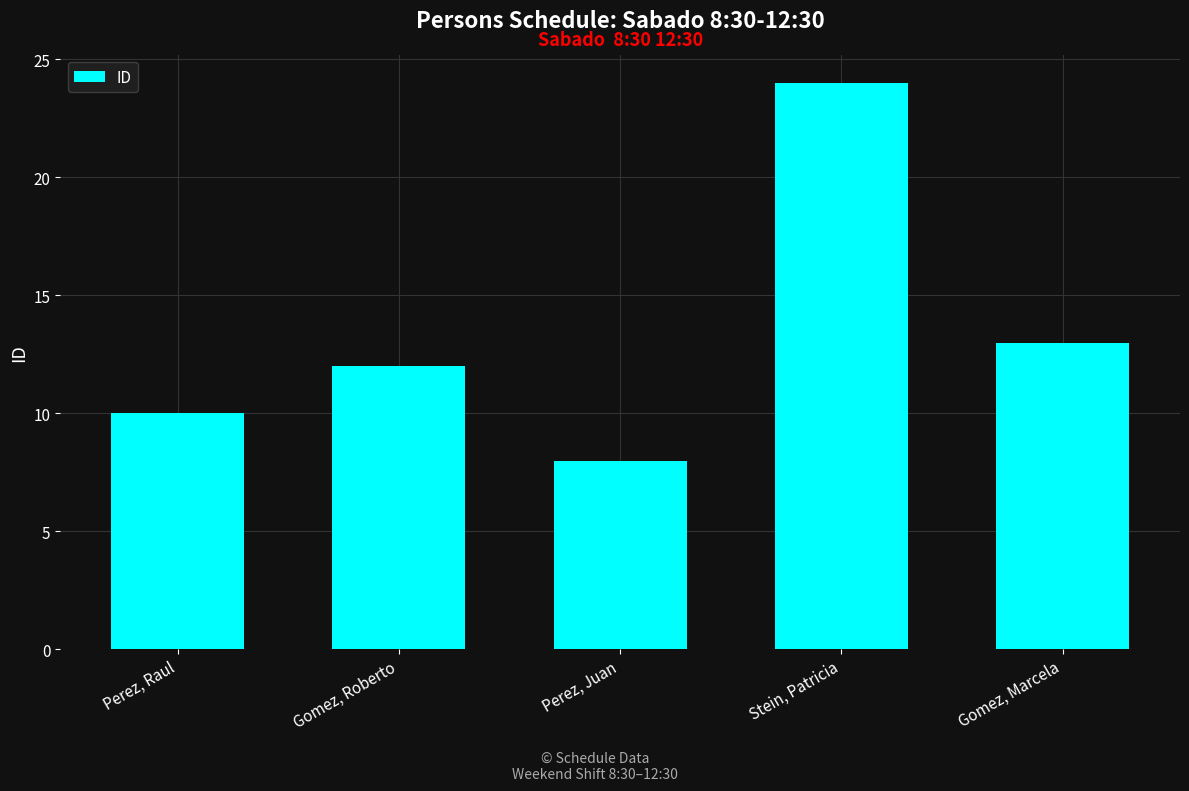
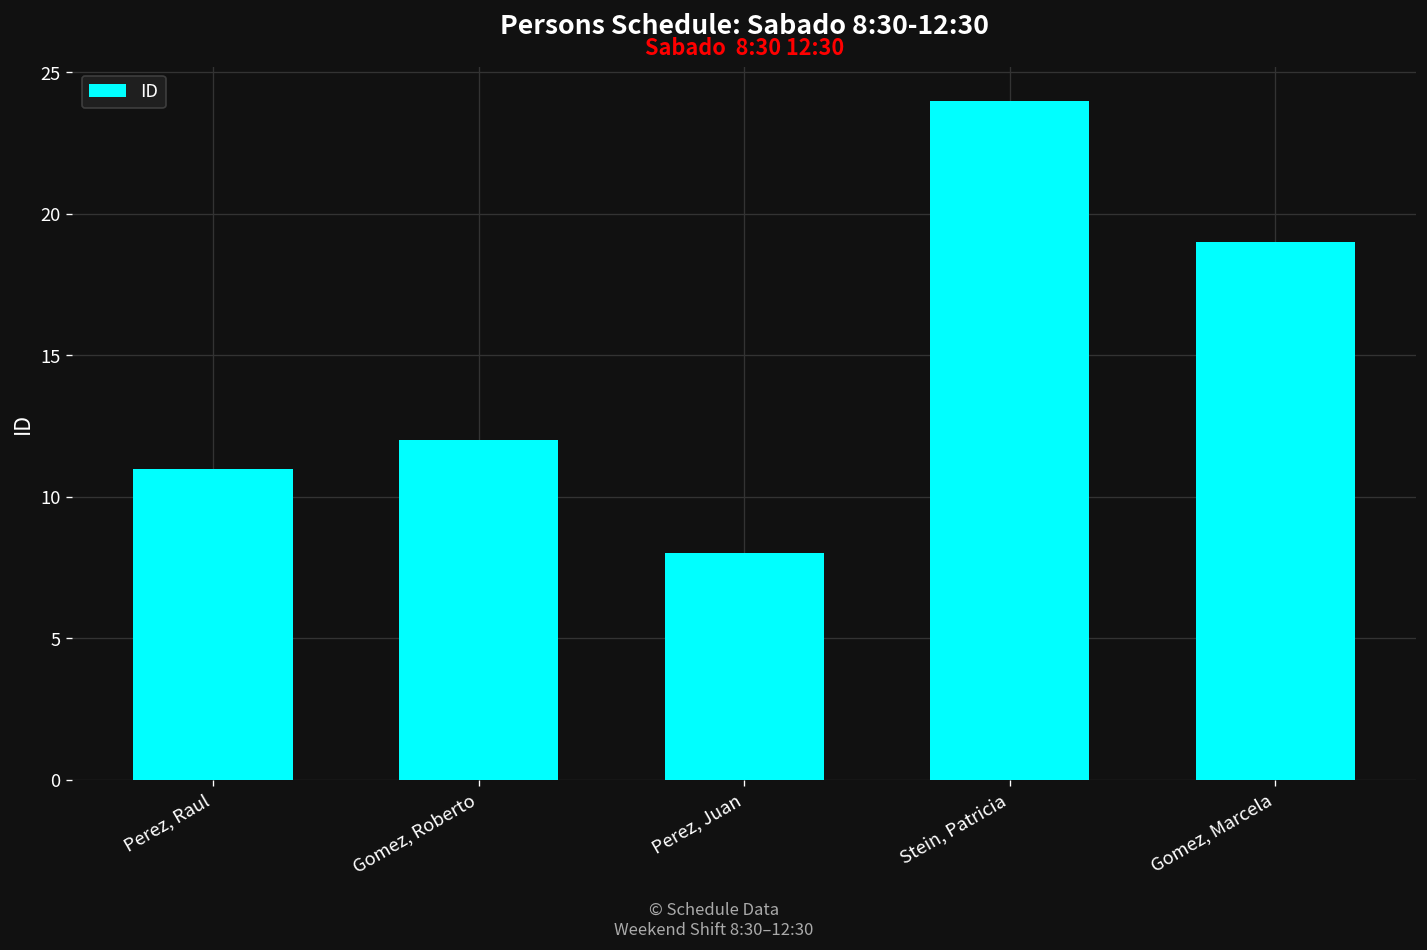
  {
-   "Perez, Raul": 10,
+   "Perez, Raul": 11,
    "Gomez, Roberto": 12,
    "Perez, Juan": 8,
    "Stein, Patricia": 24,
-   "Gomez, Marcela": 13
+   "Gomez, Marcela": 19
  }
